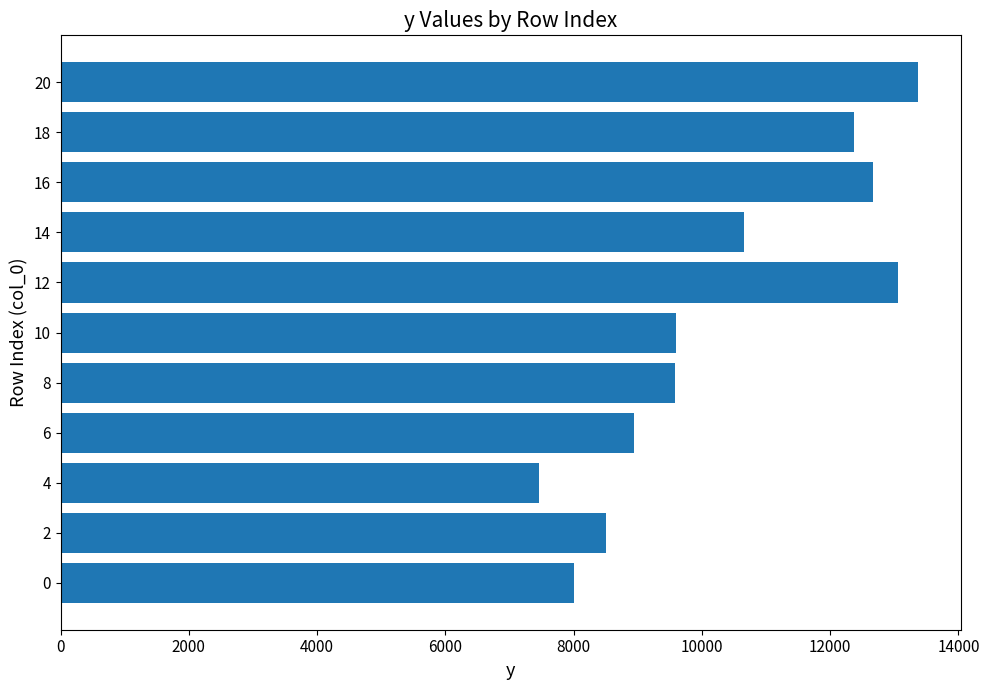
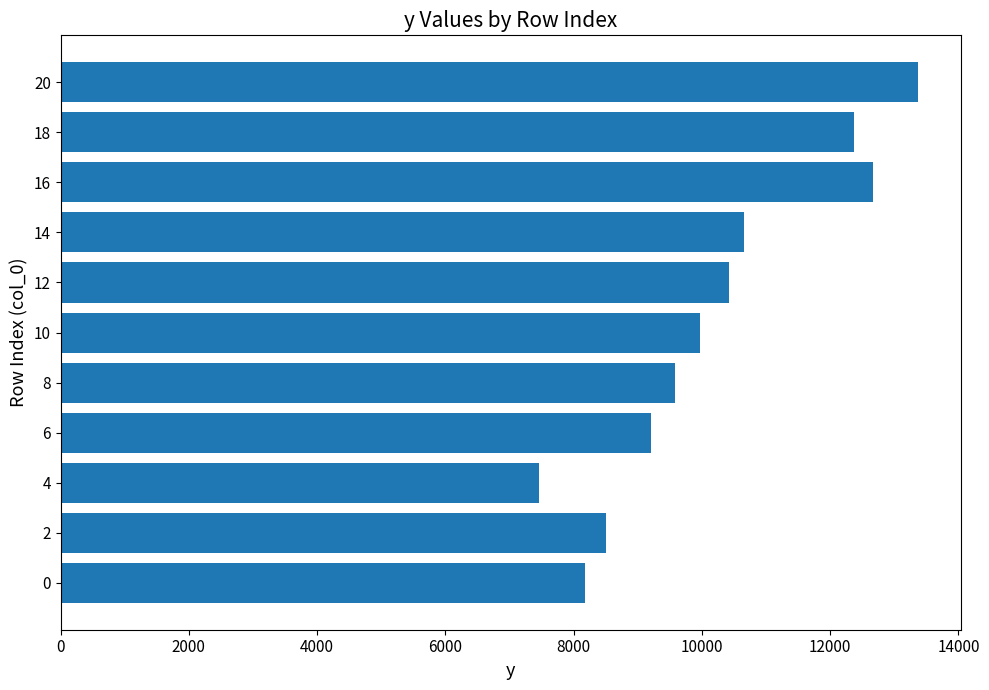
  {
    "20": 13400,
    "18": 12400,
    "16": 12700,
    "14": 10700,
-   "12": 13100,
-   "10": 9600,
+   "12": 10400,
+   "10": 10000,
    "8": 9600,
-   "6": 8900,
+   "6": 9200,
    "4": 7500,
    "2": 8500,
-   "0": 8000
+   "0": 8200
  }
